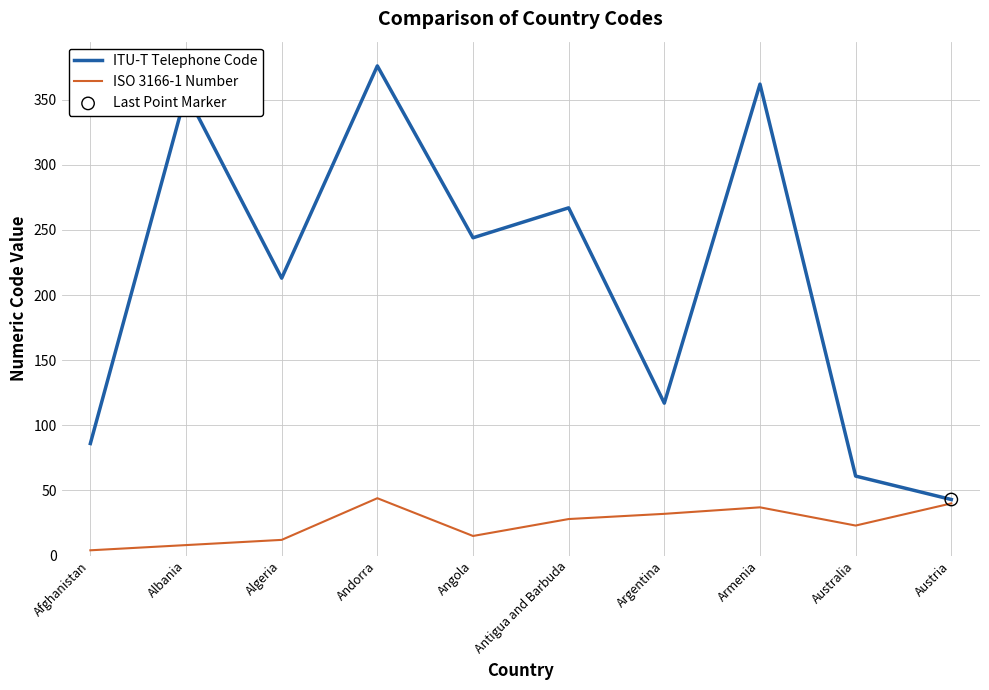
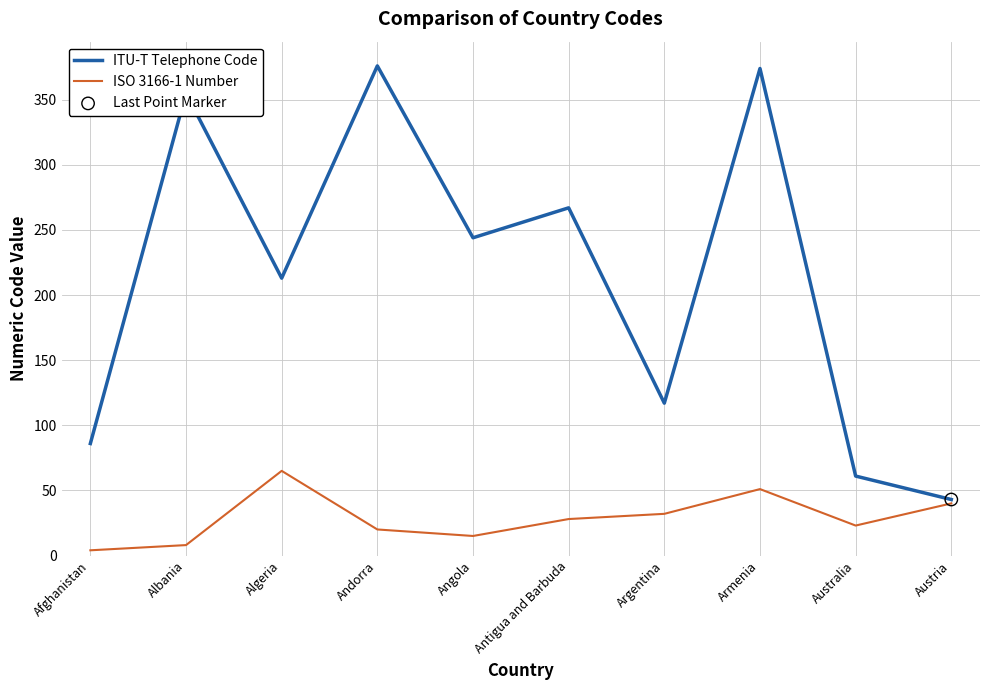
  {
    "ITU-T Telephone Code": {
      "Afghanistan": 86,
      "Algeria": 213,
      "Andorra": 376,
      "Angola": 244,
      "Antigua and Barbuda": 267,
      "Argentina": 117,
-     "Armenia": 362,
+     "Armenia": 374,
      "Australia": 61
    },
    "ISO 3166-1 Number": {
      "Afghanistan": 4,
      "Albania": 8,
-     "Algeria": 12,
-     "Andorra": 44,
+     "Algeria": 65,
+     "Andorra": 20,
      "Angola": 15,
      "Antigua and Barbuda": 28,
      "Argentina": 32,
-     "Armenia": 37,
+     "Armenia": 51,
      "Australia": 23,
      "Austria": 40
    }
  }
